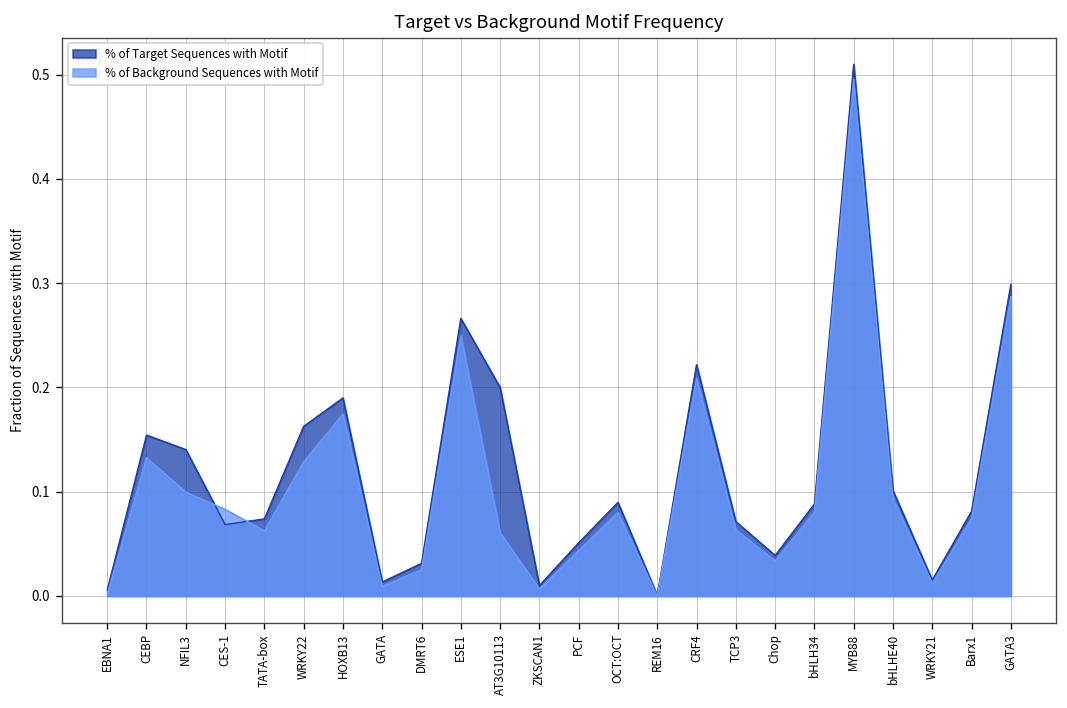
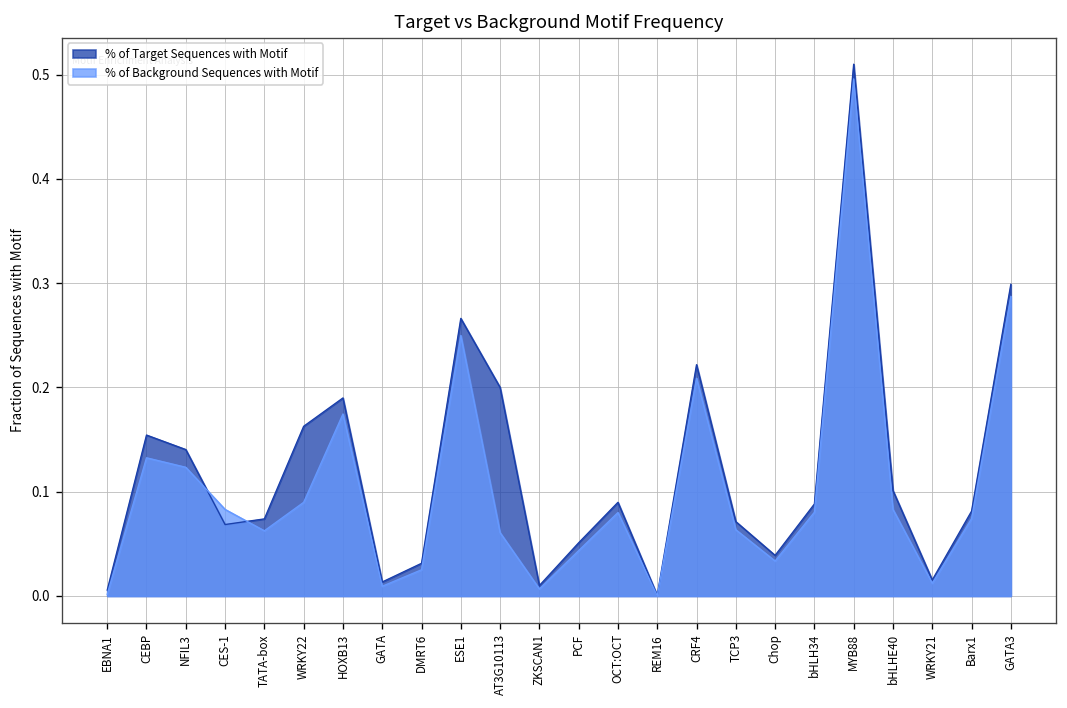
  {
    "% of Target Sequences with Motif": {
      "EBNA1": 0.01,
      "CEBP": 0.15,
      "NFIL3": 0.14,
      "CES-1": 0.07,
      "TATA-box": 0.07,
      "WRKY22": 0.16,
      "HOXB13": 0.19,
      "GATA": 0.01,
      "DMRT6": 0.03,
      "ESE1": 0.27,
      "AT3G10113": 0.20,
      "ZKSCAN1": 0.01,
      "PCF": 0.05,
      "OCT:OCT": 0.09,
      "CRF4": 0.22,
      "TCP3": 0.07,
      "Chop": 0.04,
      "bHLH34": 0.09,
      "MYB88": 0.51,
      "bHLHE40": 0.10,
      "WRKY21": 0.02,
      "Barx1": 0.08,
      "GATA3": 0.30
    },
    "% of Background Sequences with Motif": {
      "EBNA1": 0.00,
      "CEBP": 0.13,
-     "NFIL3": 0.10,
+     "NFIL3": 0.12,
      "CES-1": 0.08,
      "TATA-box": 0.06,
-     "WRKY22": 0.13,
+     "WRKY22": 0.09,
      "HOXB13": 0.17,
      "GATA": 0.01,
      "DMRT6": 0.03,
      "ESE1": 0.25,
      "AT3G10113": 0.06,
      "ZKSCAN1": 0.01,
      "PCF": 0.04,
      "OCT:OCT": 0.08,
      "CRF4": 0.21,
      "TCP3": 0.06,
      "Chop": 0.03,
      "bHLH34": 0.08,
      "MYB88": 0.50,
-     "bHLHE40": 0.09,
+     "bHLHE40": 0.08,
      "WRKY21": 0.01,
      "Barx1": 0.07,
      "GATA3": 0.29
    }
  }
